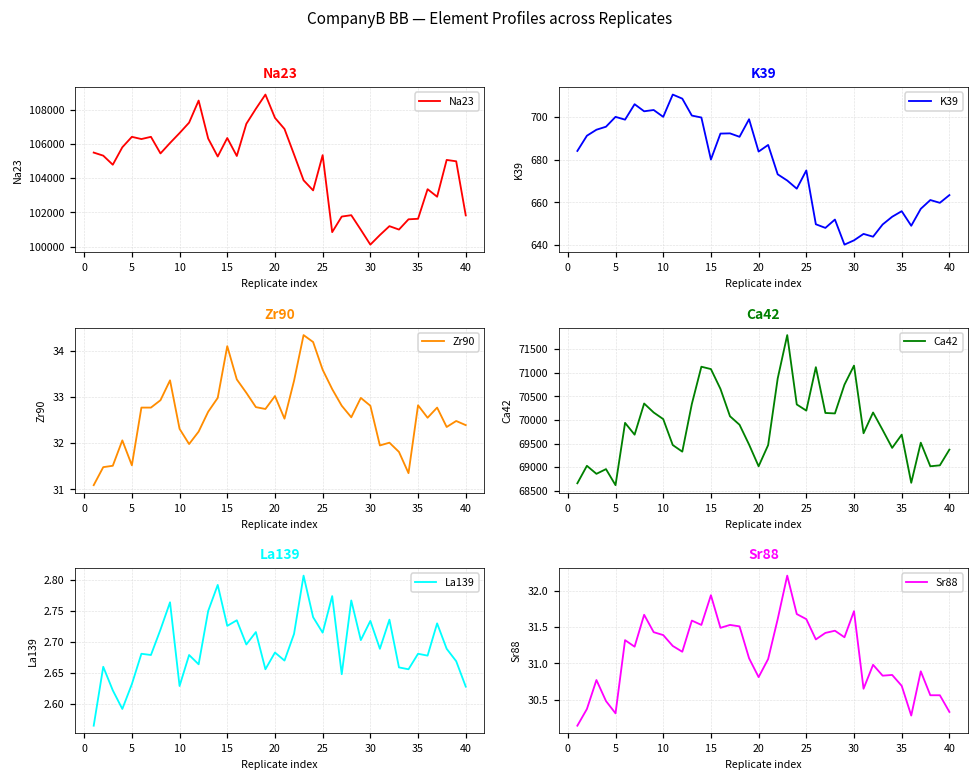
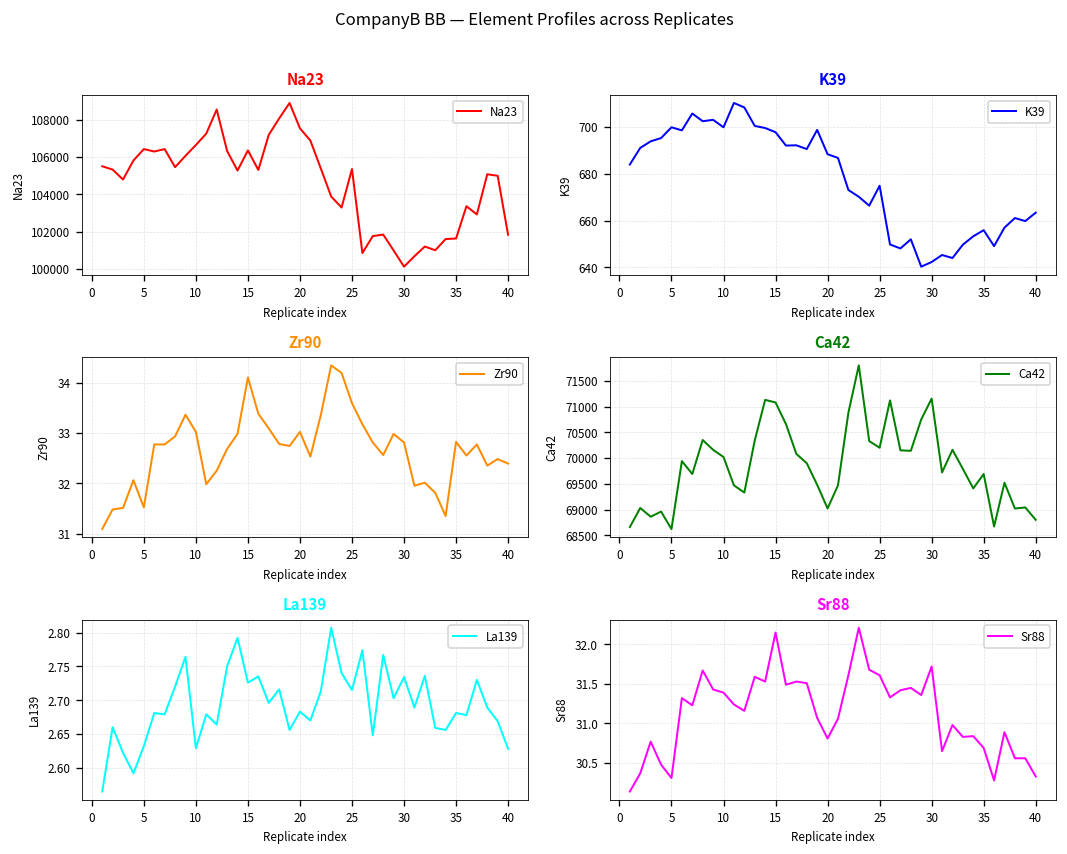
  {
    "Na23": {
      "5": 106400,
      "10": 106600,
      "15": 106400,
      "20": 107500,
      "25": 105400,
      "30": 100100,
      "35": 101600,
      "40": 101800
    },
    "K39": {
      "5": 700,
      "10": 700,
-     "15": 680,
-     "20": 684,
+     "15": 698,
+     "20": 688,
      "25": 675,
      "30": 642,
      "35": 656,
      "40": 663
    },
    "Zr90": {
      "5": 31.5,
-     "10": 32.3,
+     "10": 33.0,
      "15": 34.1,
      "20": 33.0,
      "25": 33.6,
      "30": 32.8,
      "35": 32.8,
      "40": 32.4
    },
    "Ca42": {
      "5": 68600,
      "10": 70000,
      "15": 71100,
      "20": 69000,
      "25": 70200,
      "30": 71200,
      "35": 69700,
-     "40": 69400
+     "40": 68800
    },
    "La139": {
      "5": 2.63,
      "10": 2.63,
      "15": 2.73,
      "20": 2.68,
      "25": 2.72,
      "30": 2.73,
      "35": 2.68,
      "40": 2.63
    },
    "Sr88": {
      "5": 30.3,
      "10": 31.4,
-     "15": 31.9,
+     "15": 32.2,
      "20": 30.8,
      "25": 31.6,
      "30": 31.7,
      "35": 30.7,
      "40": 30.3
    }
  }
